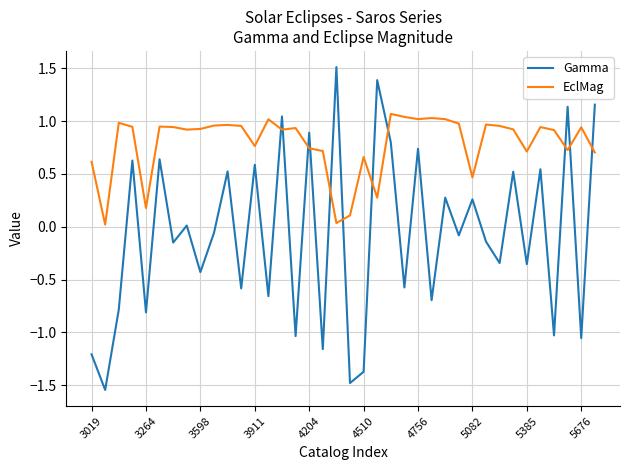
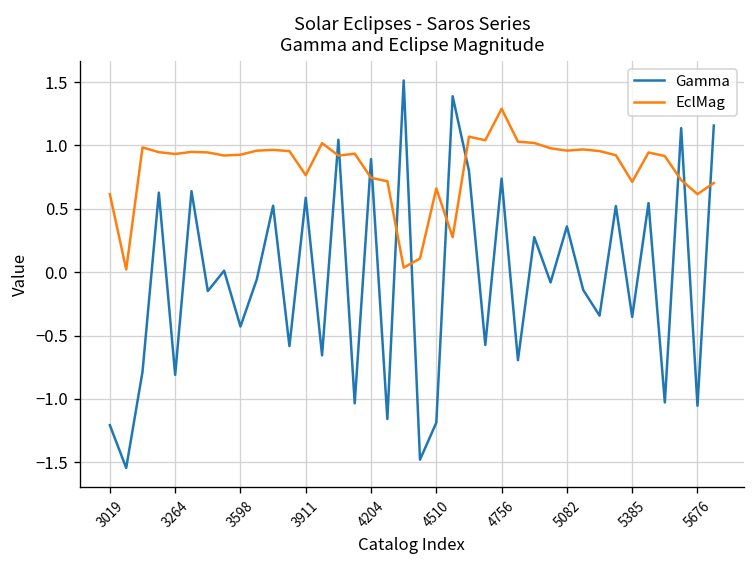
  {
    "Gamma": {
      "3019": -1.21,
      "3264": -0.81,
      "3598": -0.43,
      "3911": 0.59,
      "4204": 0.89,
-     "4510": -1.37,
+     "4510": -1.19,
      "4756": 0.74,
-     "5082": 0.26,
+     "5082": 0.36,
      "5385": -0.35,
      "5676": -1.05
    },
    "EclMag": {
      "3019": 0.62,
-     "3264": 0.18,
+     "3264": 0.93,
      "3598": 0.93,
      "3911": 0.76,
      "4204": 0.74,
      "4510": 0.66,
-     "4756": 1.02,
-     "5082": 0.47,
+     "4756": 1.29,
+     "5082": 0.96,
      "5385": 0.71,
-     "5676": 0.94
+     "5676": 0.62
    }
  }
